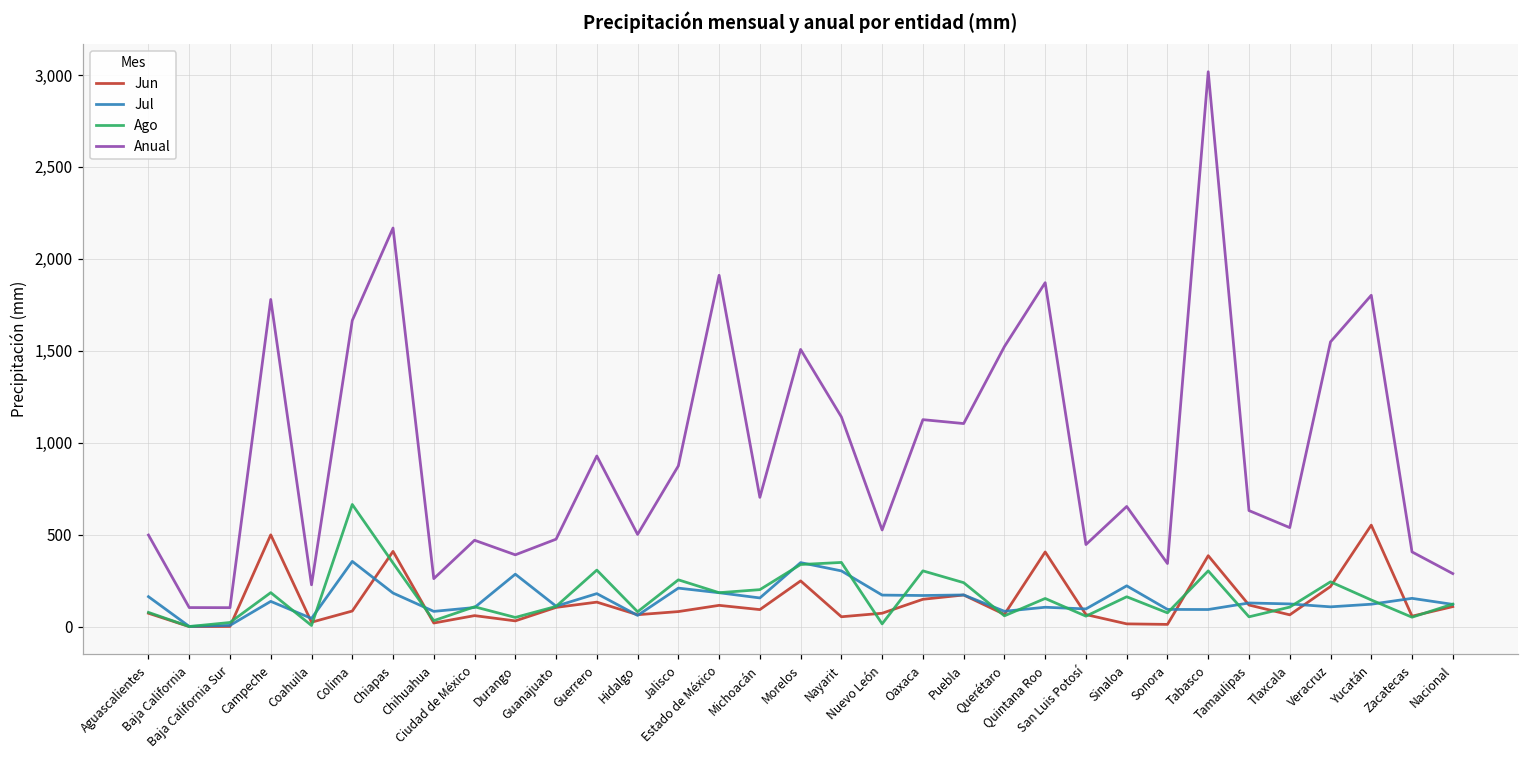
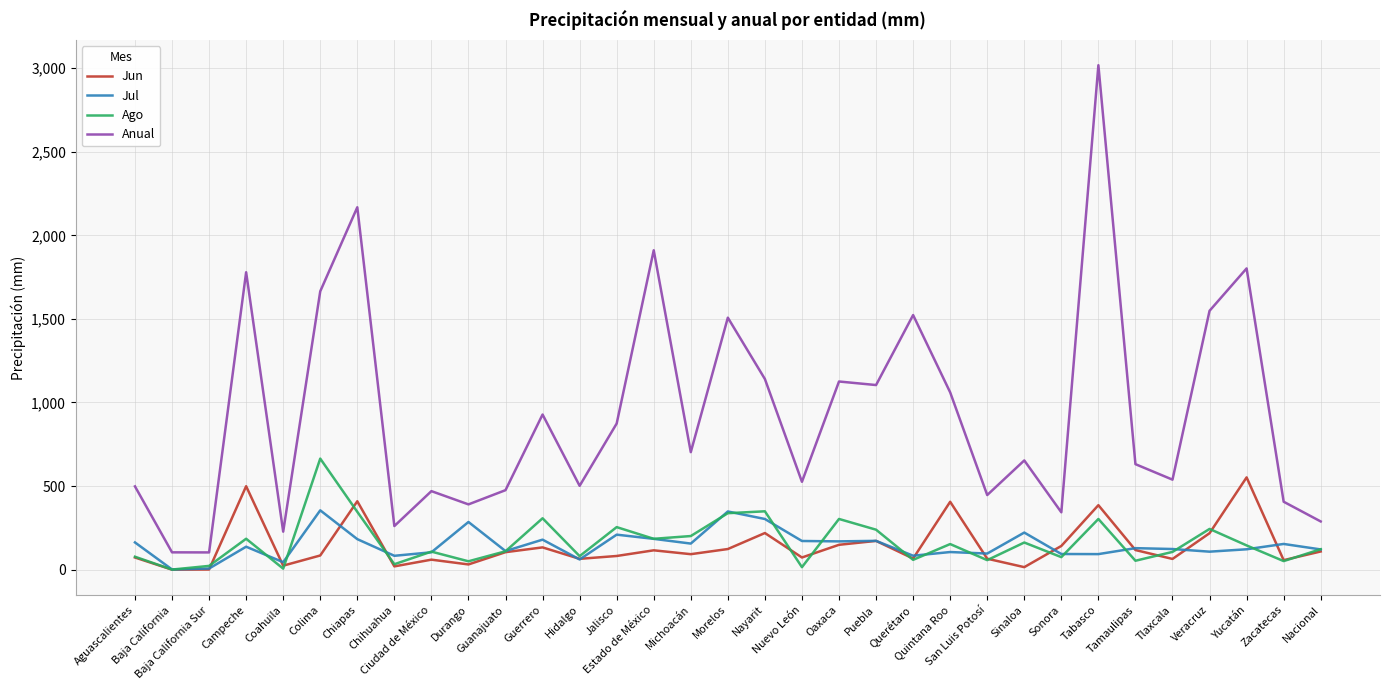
  {
    "Jun": {
      "Campeche": "500",
      "Coahuila": "20",
      "Colima": "80",
      "Chiapas": "410",
      "Ciudad de México": "60",
      "Durango": "30",
      "Guerrero": "130",
      "Jalisco": "80",
      "Estado de México": "120",
      "Michoacán": "90",
-     "Morelos": "250",
-     "Nayarit": "50",
+     "Morelos": "120",
+     "Nayarit": "220",
      "Nuevo León": "70",
      "Oaxaca": "150",
      "Quintana Roo": "410",
      "Sinaloa": "10",
-     "Sonora": "10",
+     "Sonora": "140",
      "Tabasco": "390",
      "Tlaxcala": "60",
      "Veracruz": "220",
      "Yucatán": "550"
    },
    "Jul": {
      "Aguascalientes": "160",
      "Campeche": "140",
      "Coahuila": "40",
      "Colima": "350",
      "Chiapas": "180",
      "Chihuahua": "80",
      "Durango": "290",
      "Guerrero": "180",
      "Jalisco": "210",
      "Michoacán": "160",
      "Nayarit": "300",
      "Nuevo León": "170",
      "Oaxaca": "170",
      "Querétaro": "80",
      "Quintana Roo": "110",
      "San Luis Potosí": "100",
      "Sinaloa": "220",
      "Sonora": "90",
      "Tabasco": "90",
      "Tlaxcala": "120",
      "Veracruz": "110",
      "Yucatán": "120",
      "Zacatecas": "150"
    },
    "Ago": {
      "Baja California Sur": "20",
      "Campeche": "180",
      "Coahuila": "10",
      "Colima": "660",
      "Chiapas": "350",
      "Durango": "50",
      "Guerrero": "310",
      "Hidalgo": "80",
      "Jalisco": "250",
      "Michoacán": "200",
      "Nayarit": "350",
      "Nuevo León": "10",
      "Oaxaca": "300",
      "Puebla": "240",
      "Quintana Roo": "150",
      "Sinaloa": "160",
      "Sonora": "70",
      "Tabasco": "300",
      "Tamaulipas": "50",
      "Tlaxcala": "110",
      "Veracruz": "240",
      "Yucatán": "140"
    },
    "Anual": {
      "Aguascalientes": "500",
      "Baja California": "100",
      "Baja California Sur": "100",
      "Campeche": "1,780",
      "Coahuila": "230",
      "Colima": "1,670",
      "Chiapas": "2,170",
      "Chihuahua": "260",
      "Ciudad de México": "470",
      "Durango": "390",
      "Guanajuato": "480",
      "Guerrero": "930",
      "Hidalgo": "500",
      "Jalisco": "870",
      "Estado de México": "1,910",
      "Michoacán": "700",
      "Morelos": "1,510",
      "Nayarit": "1,140",
      "Nuevo León": "530",
      "Oaxaca": "1,130",
      "Puebla": "1,100",
      "Querétaro": "1,520",
-     "Quintana Roo": "1,870",
+     "Quintana Roo": "1,060",
      "San Luis Potosí": "450",
      "Sinaloa": "650",
      "Sonora": "340",
      "Tabasco": "3,020",
      "Tamaulipas": "630",
      "Tlaxcala": "540",
      "Veracruz": "1,550",
      "Yucatán": "1,800",
      "Zacatecas": "410",
      "Nacional": "290"
    }
  }
